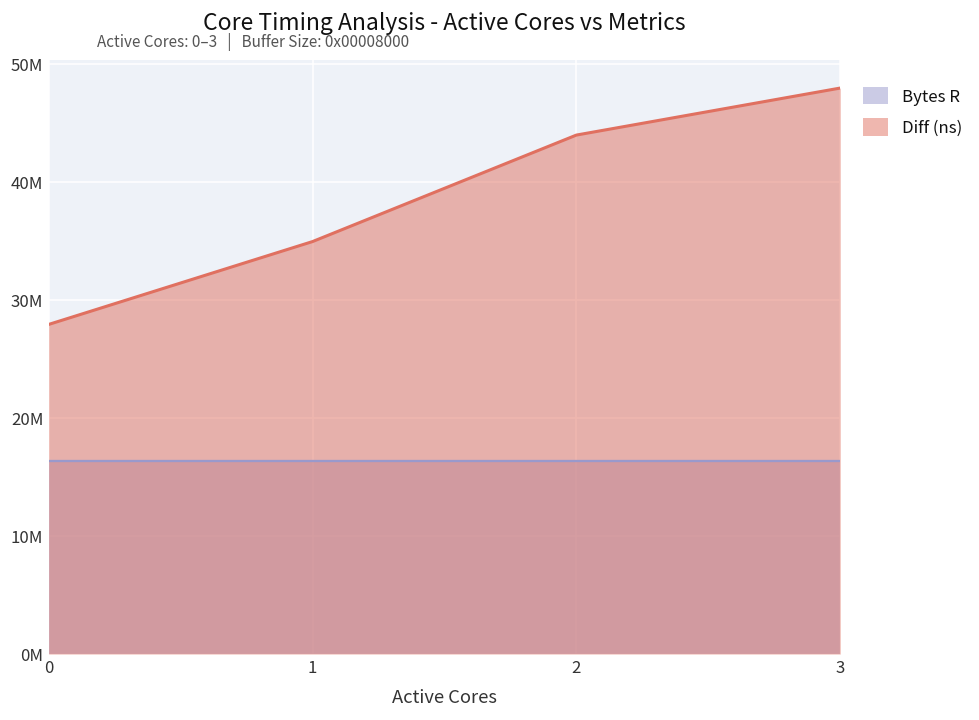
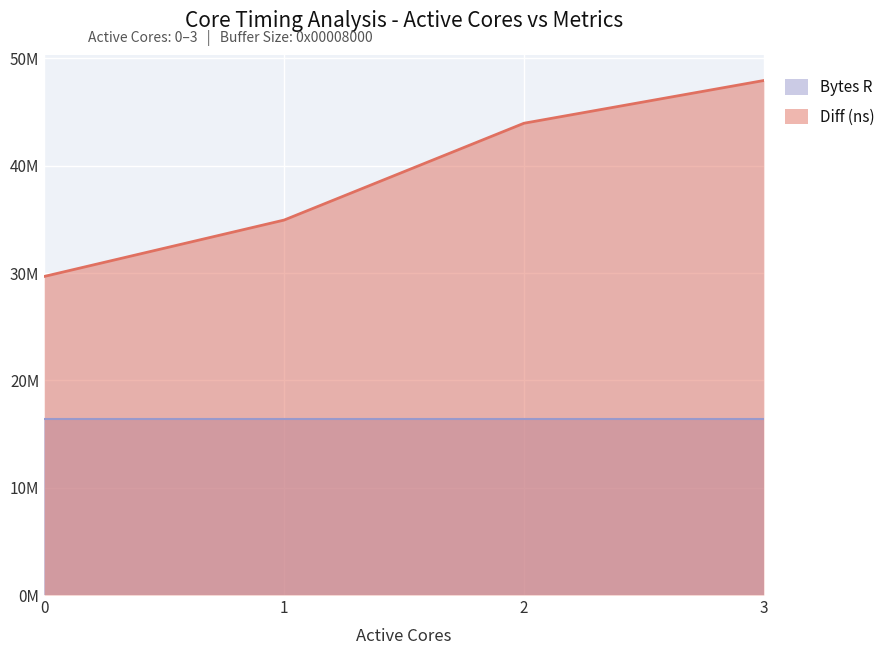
  {
    "Bytes R": {
      "0": 16400000,
      "1": 16400000,
      "2": 16400000,
      "3": 16400000
    },
    "Diff (ns)": {
-     "0": 27900000,
+     "0": 29700000,
      "1": 34900000,
      "2": 44000000,
      "3": 47900000
    }
  }
